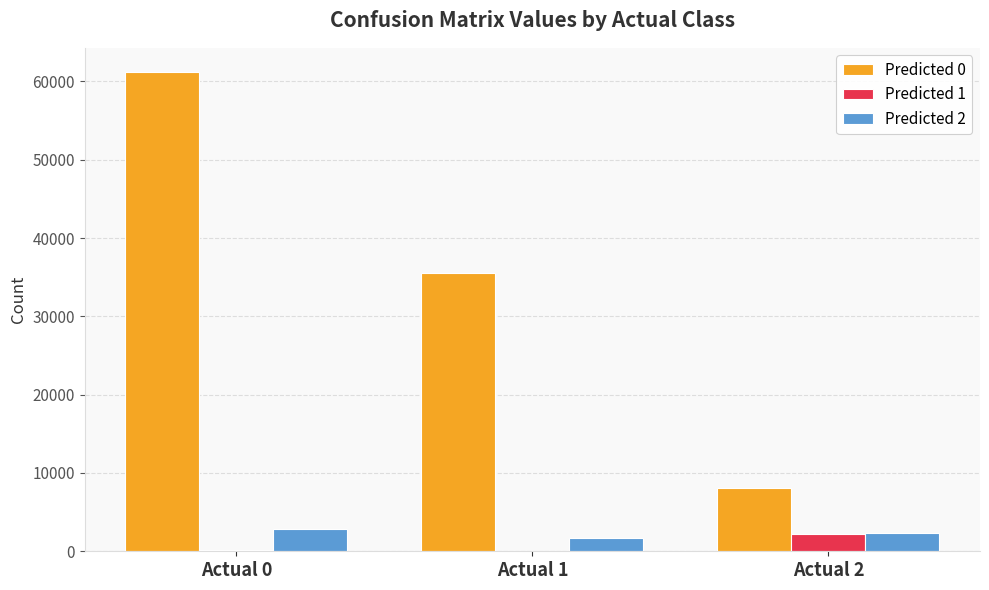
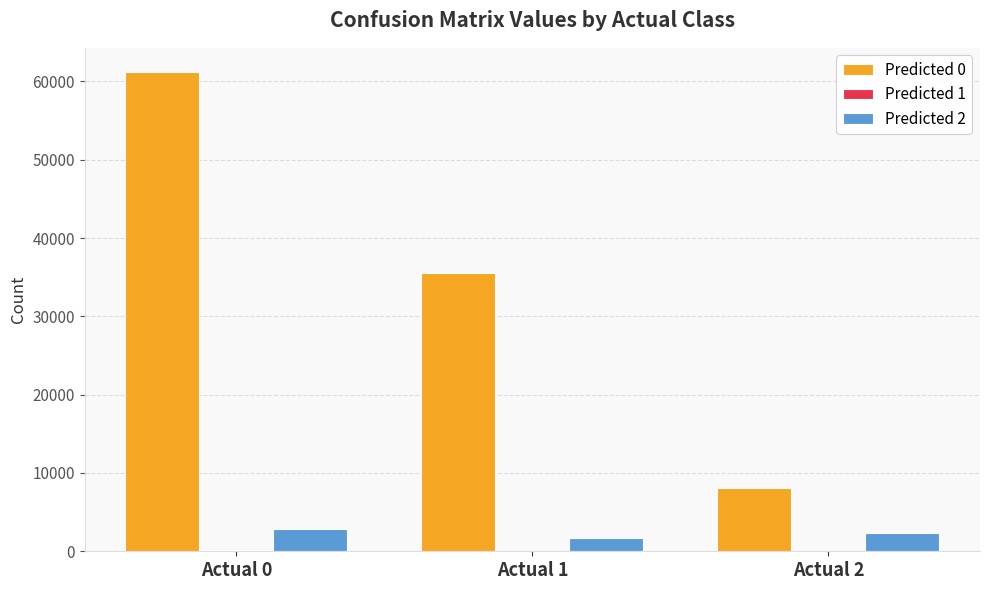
  {
    "Predicted 0": {
      "Actual 0": 61000,
      "Actual 1": 36000,
      "Actual 2": 8000
    },
    "Predicted 1": {
-     "Actual 2": 2000
+     "Actual 2": 0
    },
    "Predicted 2": {
      "Actual 0": 3000,
      "Actual 1": 2000,
      "Actual 2": 2000
    }
  }
